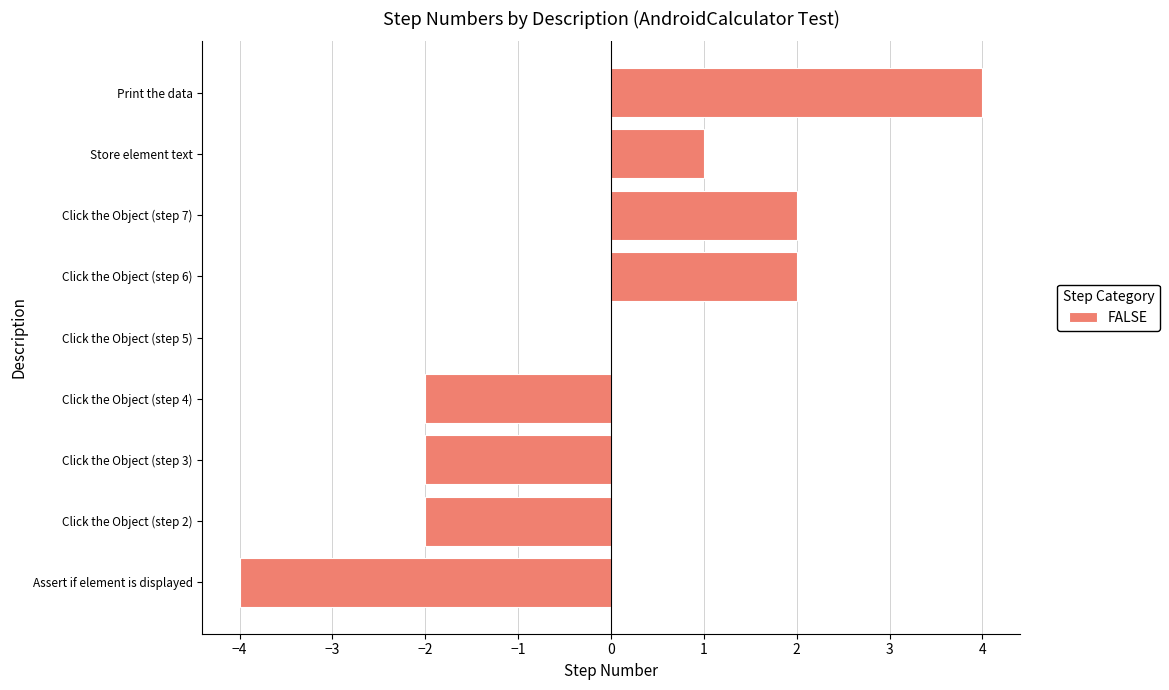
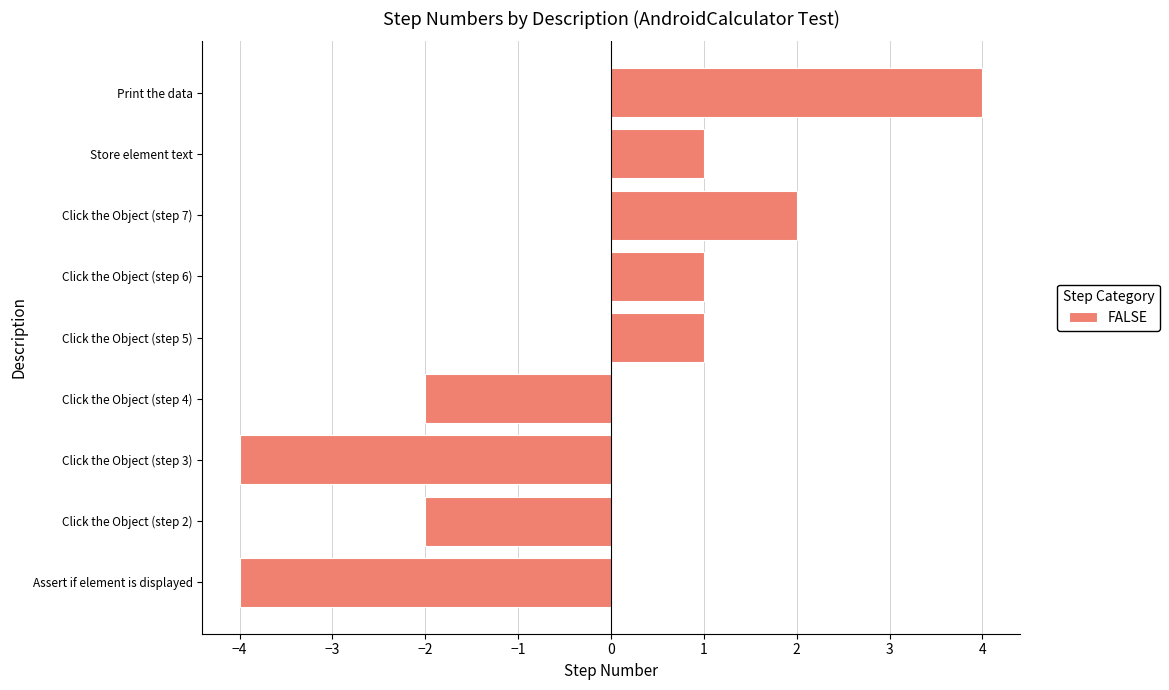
  {
    "Print the data": 4.0,
    "Store element text": 1.0,
    "Click the Object (step 7)": 2.0,
-   "Click the Object (step 6)": 2.0,
-   "Click the Object (step 5)": 0.0,
+   "Click the Object (step 6)": 1.0,
+   "Click the Object (step 5)": 1.0,
    "Click the Object (step 4)": -2.0,
-   "Click the Object (step 3)": -2.0,
+   "Click the Object (step 3)": -4.0,
    "Click the Object (step 2)": -2.0,
    "Assert if element is displayed": -4.0
  }
